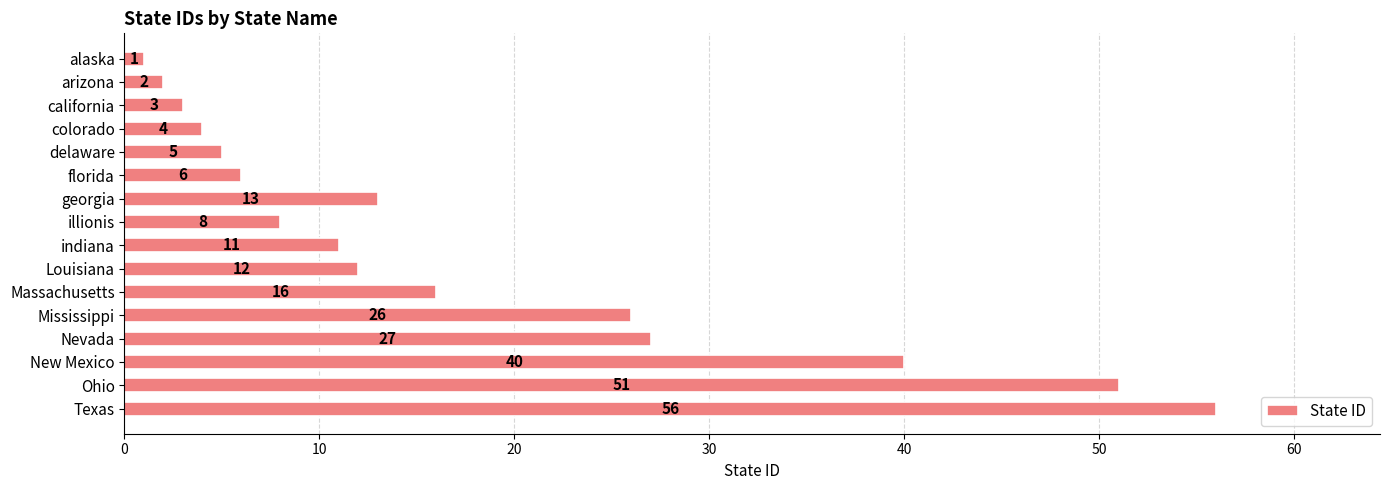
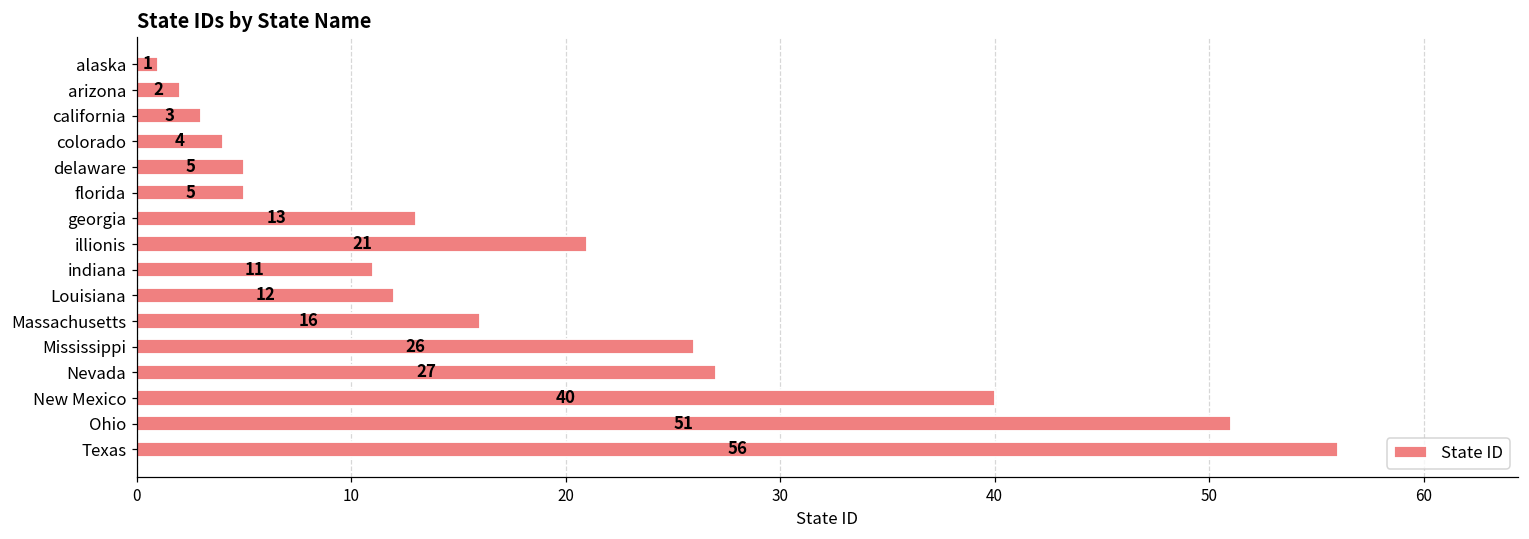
  {
    "alaska": 1,
    "arizona": 2,
    "california": 3,
    "colorado": 4,
    "delaware": 5,
-   "florida": 6,
+   "florida": 5,
    "georgia": 13,
-   "illionis": 8,
+   "illionis": 21,
    "indiana": 11,
    "Louisiana": 12,
    "Massachusetts": 16,
    "Mississippi": 26,
    "Nevada": 27,
    "New Mexico": 40,
    "Ohio": 51,
    "Texas": 56
  }
